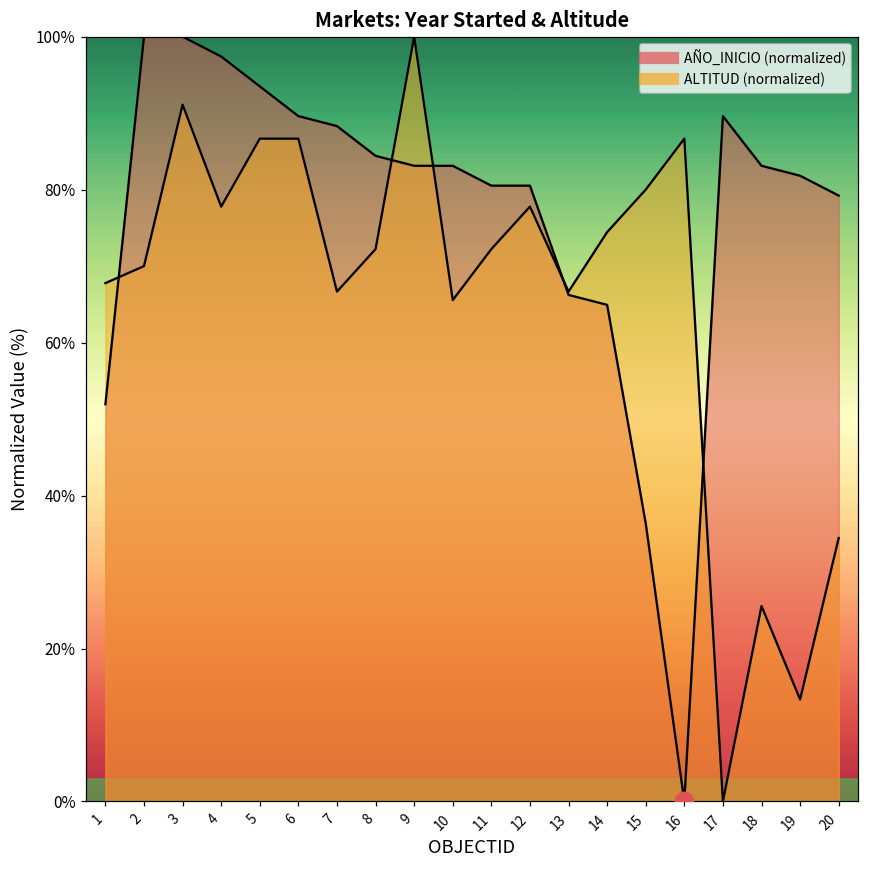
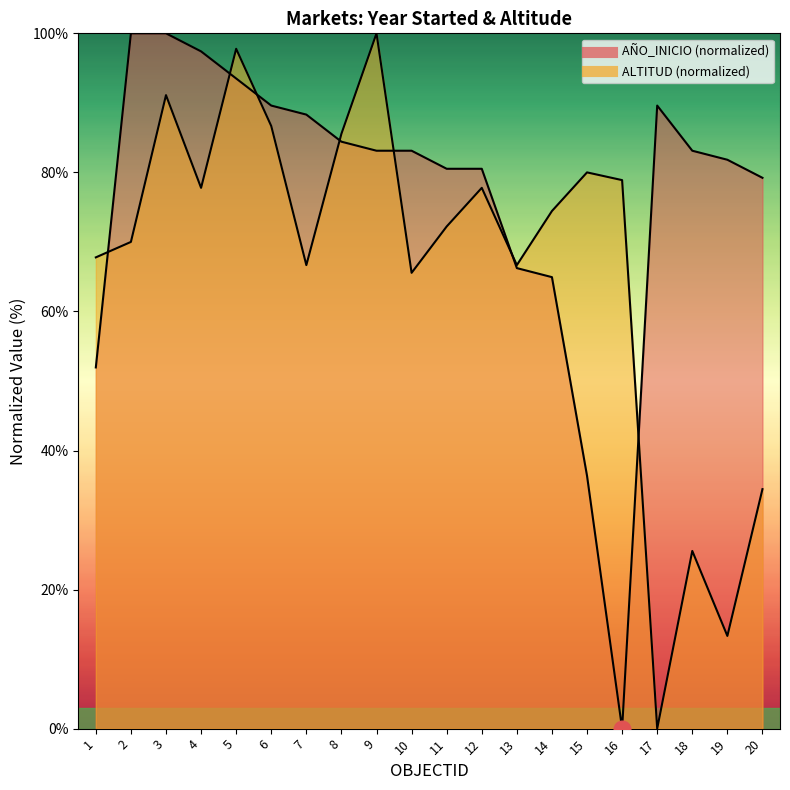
  {
    "ALTITUD (normalized)": {
      "1": "68%",
      "2": "70%",
      "3": "91%",
      "4": "78%",
-     "5": "87%",
+     "5": "98%",
      "6": "87%",
      "7": "67%",
-     "8": "72%",
+     "8": "86%",
      "9": "100%",
      "10": "66%",
      "11": "72%",
      "12": "78%",
      "13": "67%",
      "14": "74%",
      "15": "80%",
-     "16": "87%",
+     "16": "79%",
      "18": "26%",
      "19": "13%",
      "20": "34%"
    }
  }
